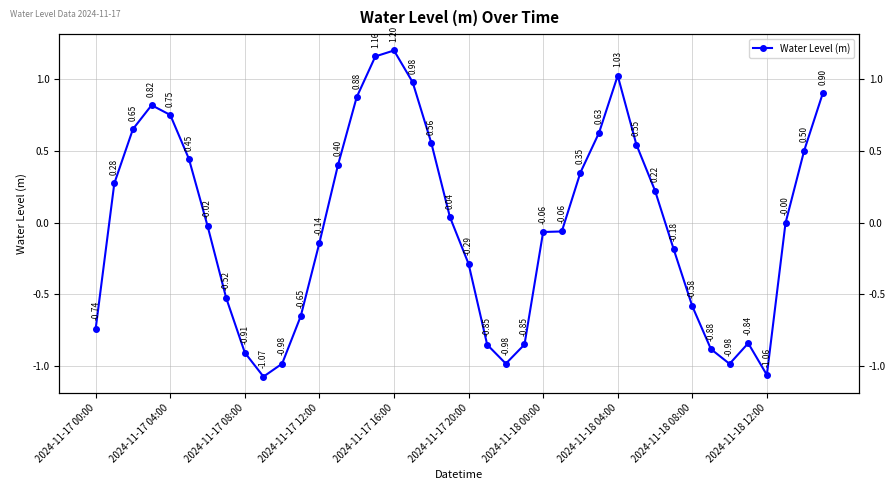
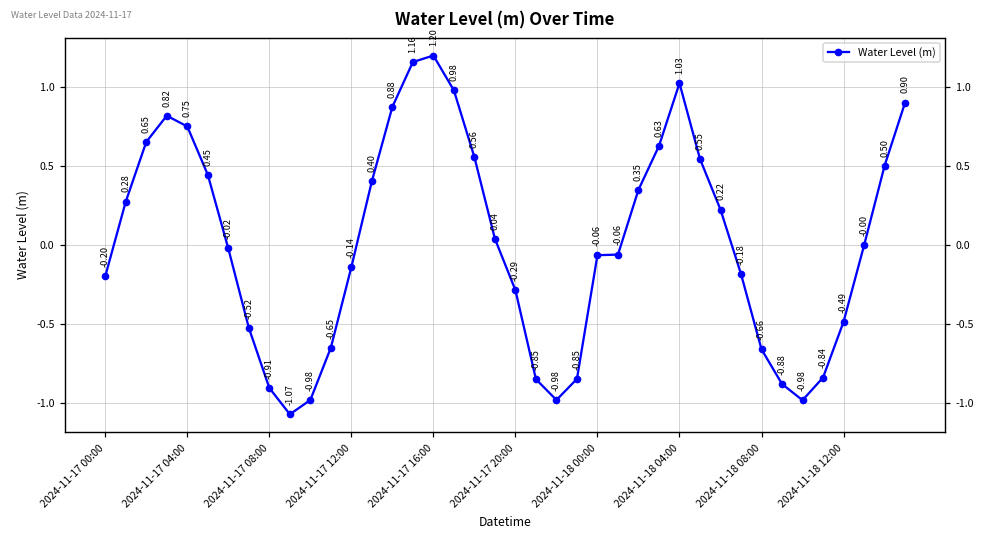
  {
-   "2024-11-17 00:00": -0.74,
+   "2024-11-17 00:00": -0.20,
    "2024-11-17 04:00": 0.75,
    "2024-11-17 08:00": -0.91,
    "2024-11-17 12:00": -0.14,
    "2024-11-17 16:00": 1.20,
    "2024-11-17 20:00": -0.29,
    "2024-11-18 00:00": -0.06,
    "2024-11-18 04:00": 1.03,
-   "2024-11-18 08:00": -0.58,
-   "2024-11-18 12:00": -1.06
+   "2024-11-18 08:00": -0.66,
+   "2024-11-18 12:00": -0.49
  }
